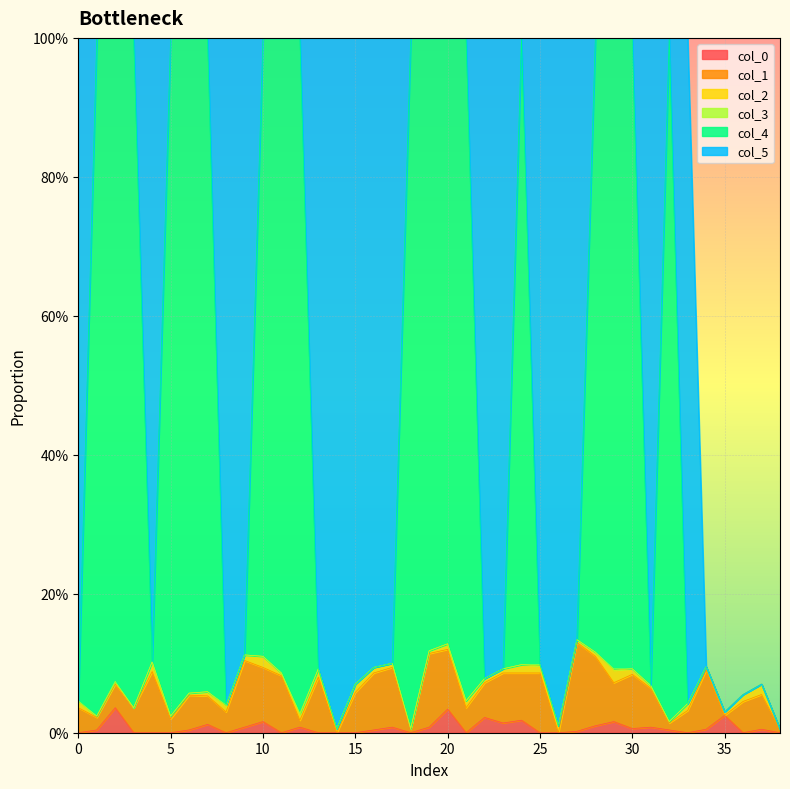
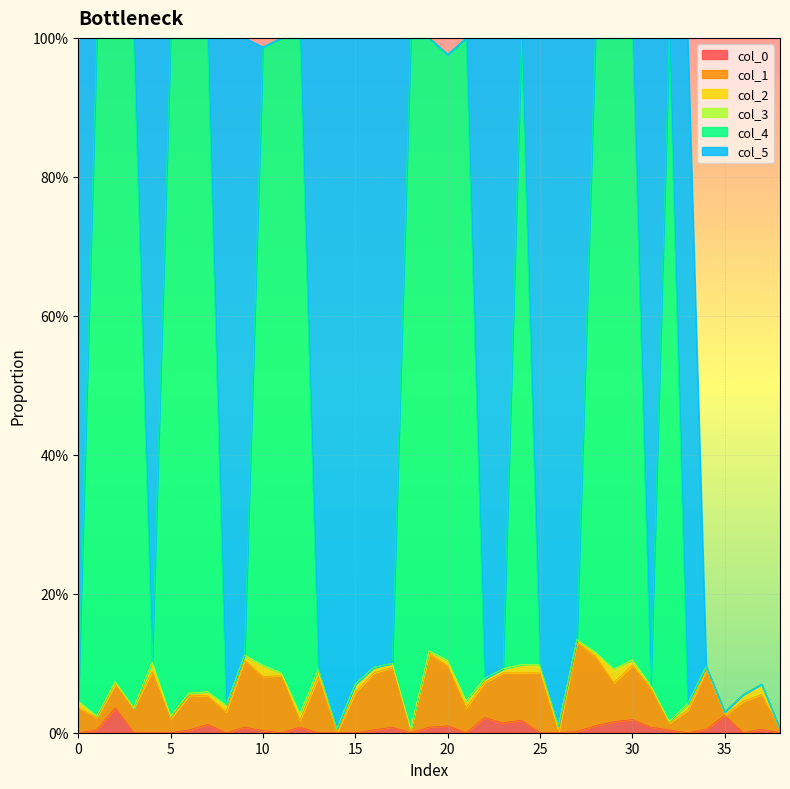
  {
    "col_0": {
      "0": "0%",
      "5": "0%",
-     "10": "2%",
+     "10": "0%",
      "15": "0%",
-     "20": "3%",
+     "20": "1%",
      "25": "0%",
-     "30": "1%"
+     "30": "2%"
    },
    "col_1": {
      "0": "4%",
      "5": "2%",
      "10": "8%",
      "15": "6%",
      "20": "9%",
      "25": "9%",
      "30": "8%"
    },
    "col_5": {
      "0": "95%",
      "15": "93%",
      "25": "90%"
    }
  }
